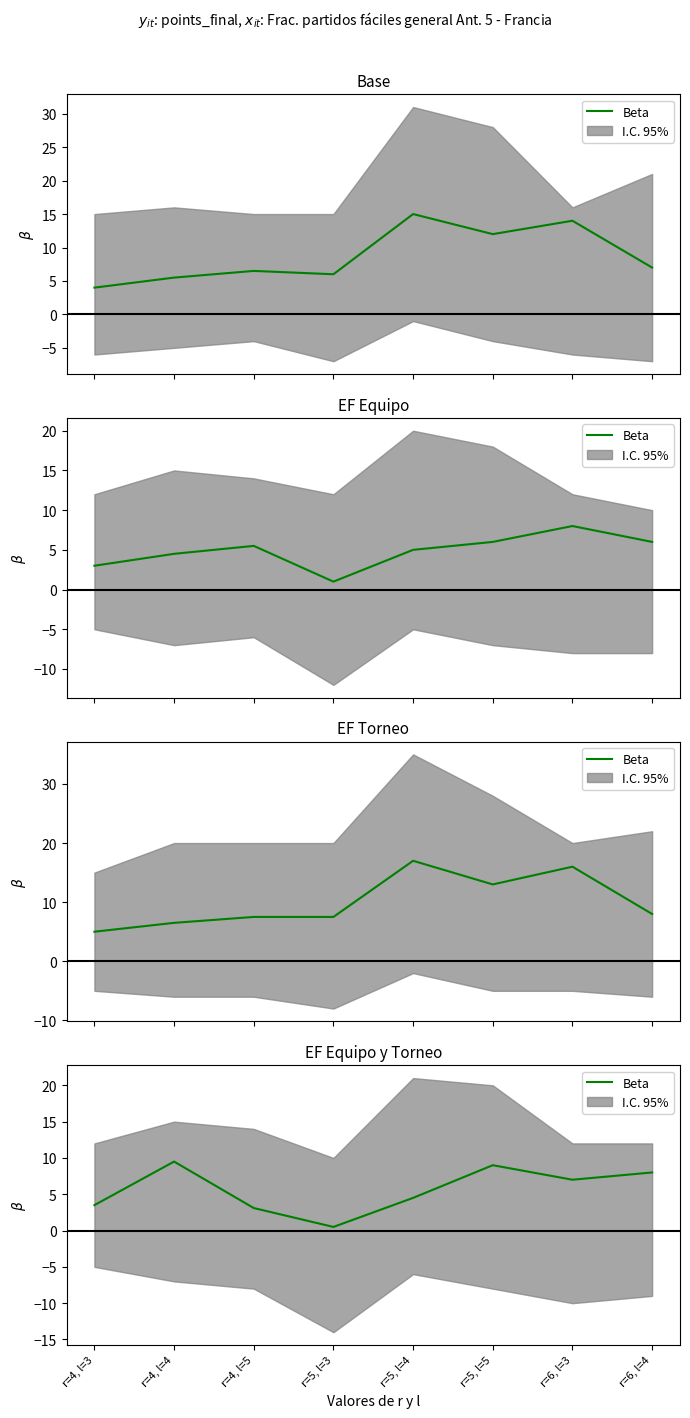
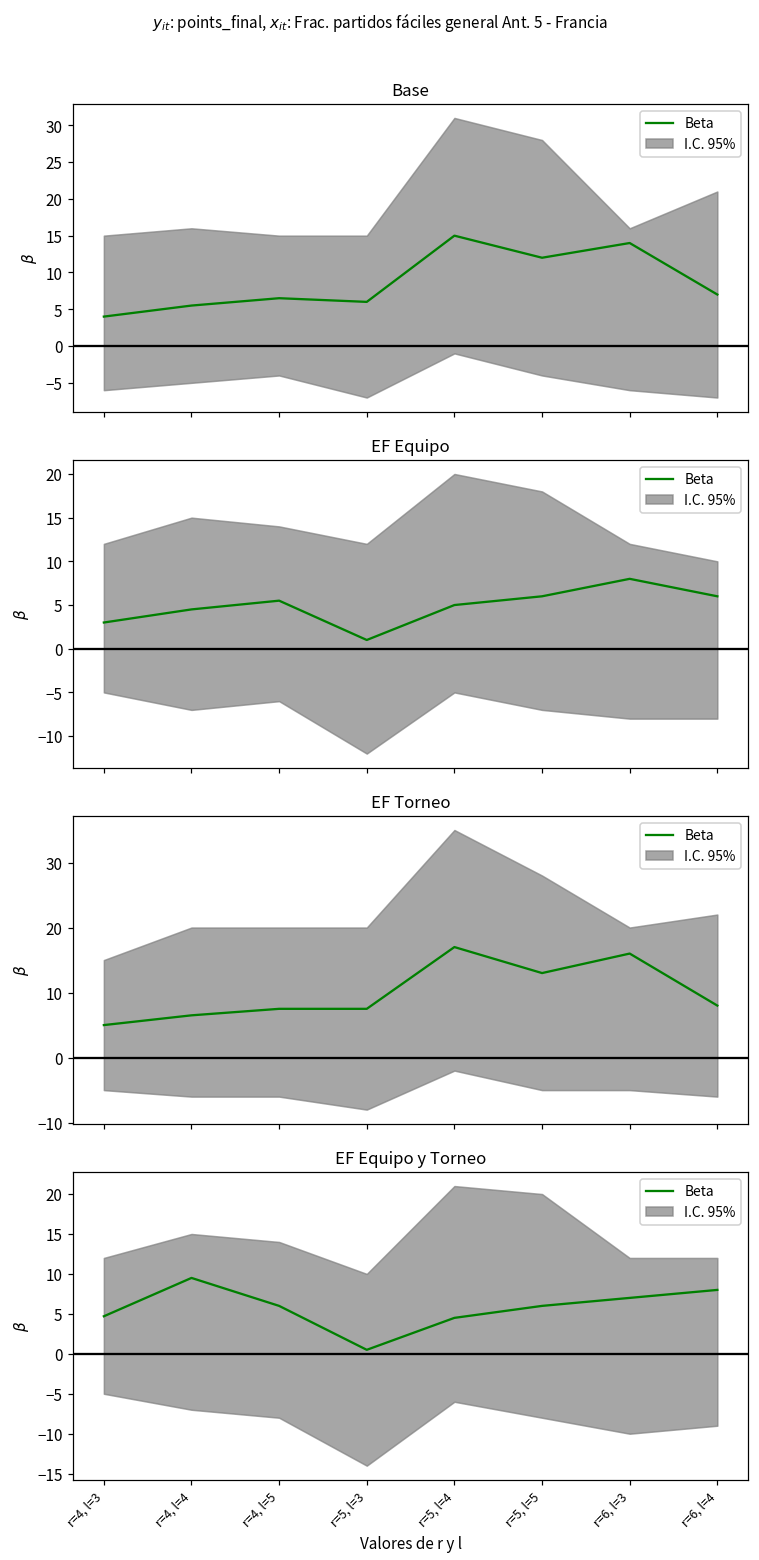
  {
    "EF Equipo y Torneo": {
      "Beta": {
-       "r=4, l=3": 4,
+       "r=4, l=3": 5,
        "r=4, l=4": 10,
-       "r=4, l=5": 3,
+       "r=4, l=5": 6,
        "r=5, l=3": 1,
        "r=5, l=4": 5,
-       "r=5, l=5": 9,
+       "r=5, l=5": 6,
        "r=6, l=3": 7,
        "r=6, l=4": 8
      }
    }
  }
